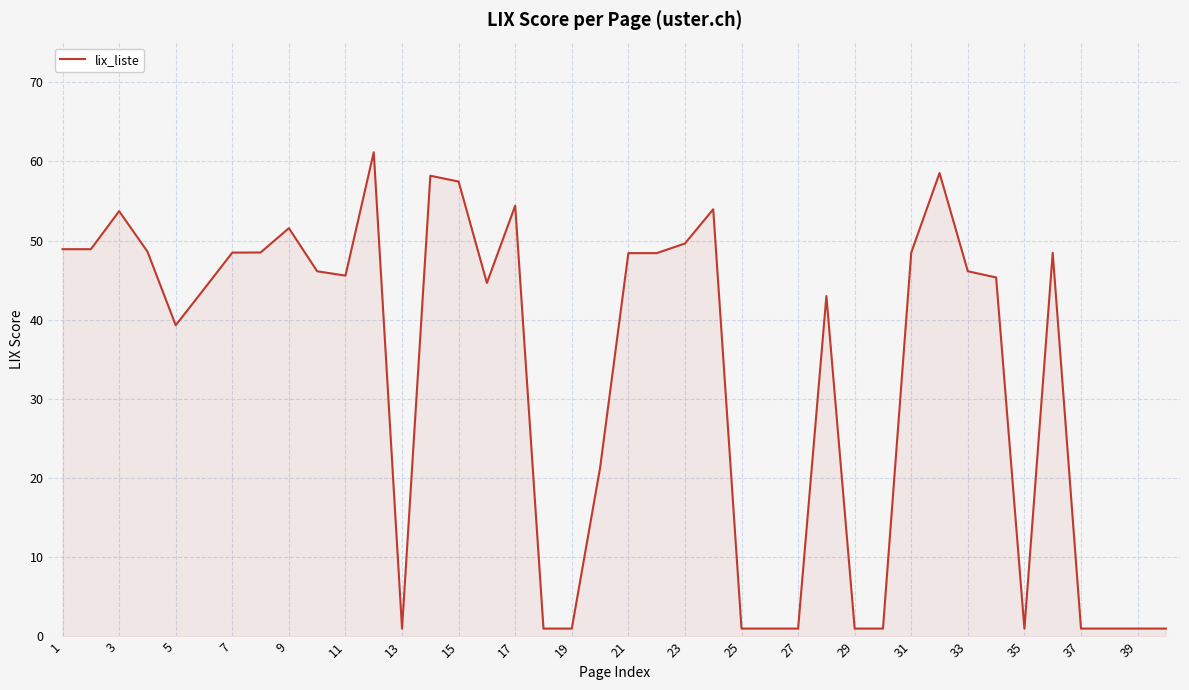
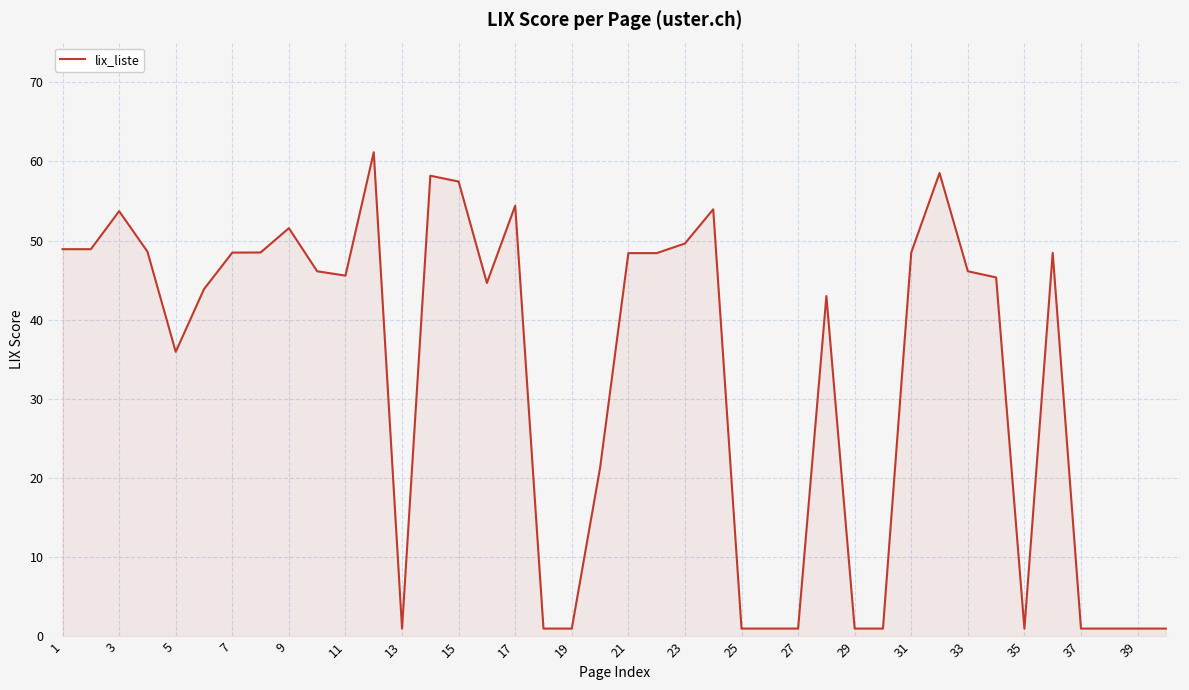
  {
    "1": 49,
    "3": 54,
-   "5": 39,
+   "5": 36,
    "7": 48,
    "9": 52,
    "11": 46,
    "13": 1,
    "15": 57,
    "17": 54,
    "19": 1,
    "21": 48,
    "23": 50,
    "25": 1,
    "27": 1,
    "29": 1,
    "31": 48,
    "33": 46,
    "35": 1,
    "37": 1,
    "39": 1
  }
